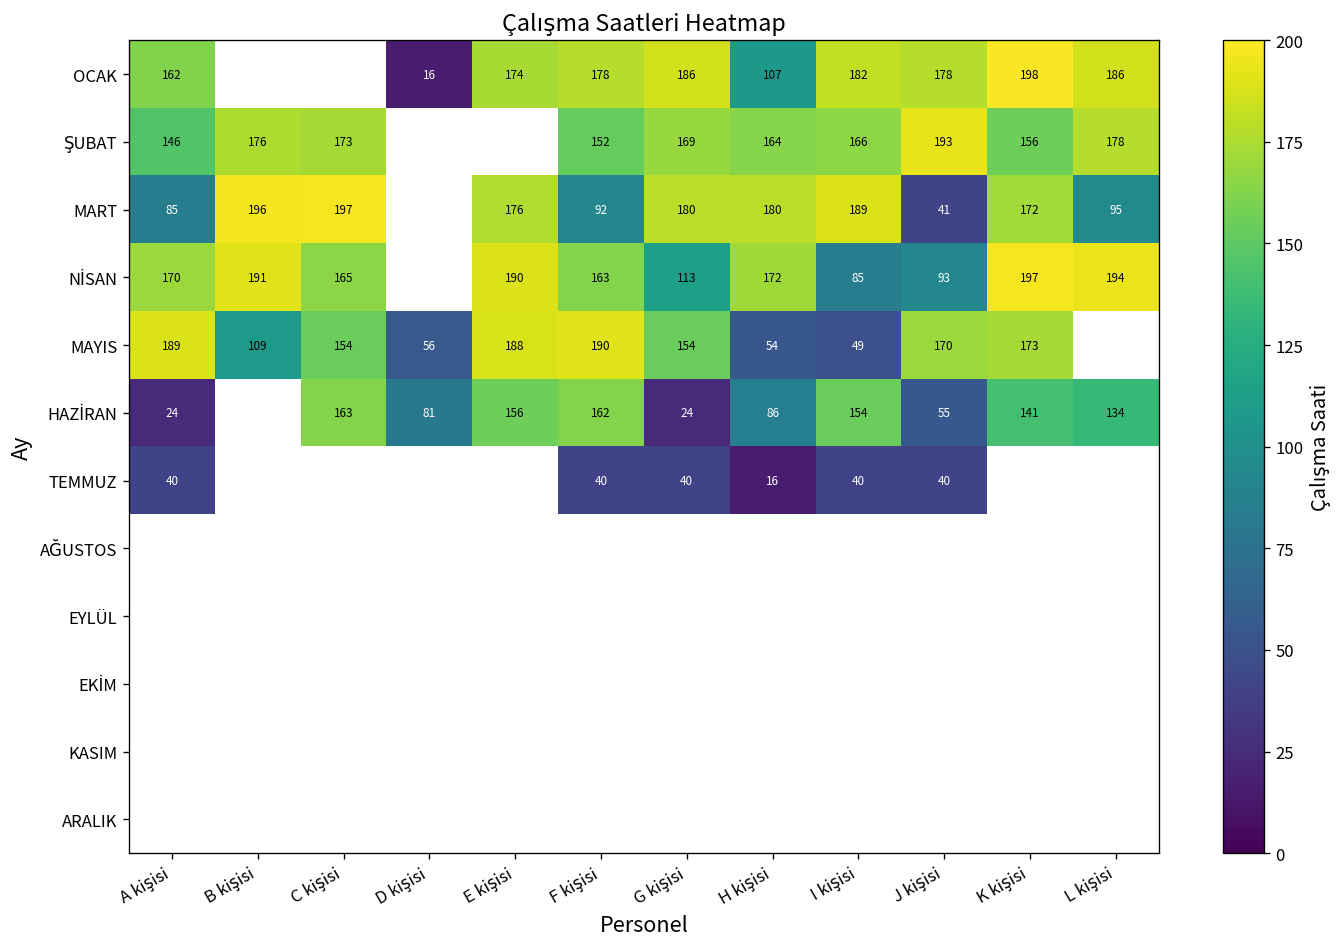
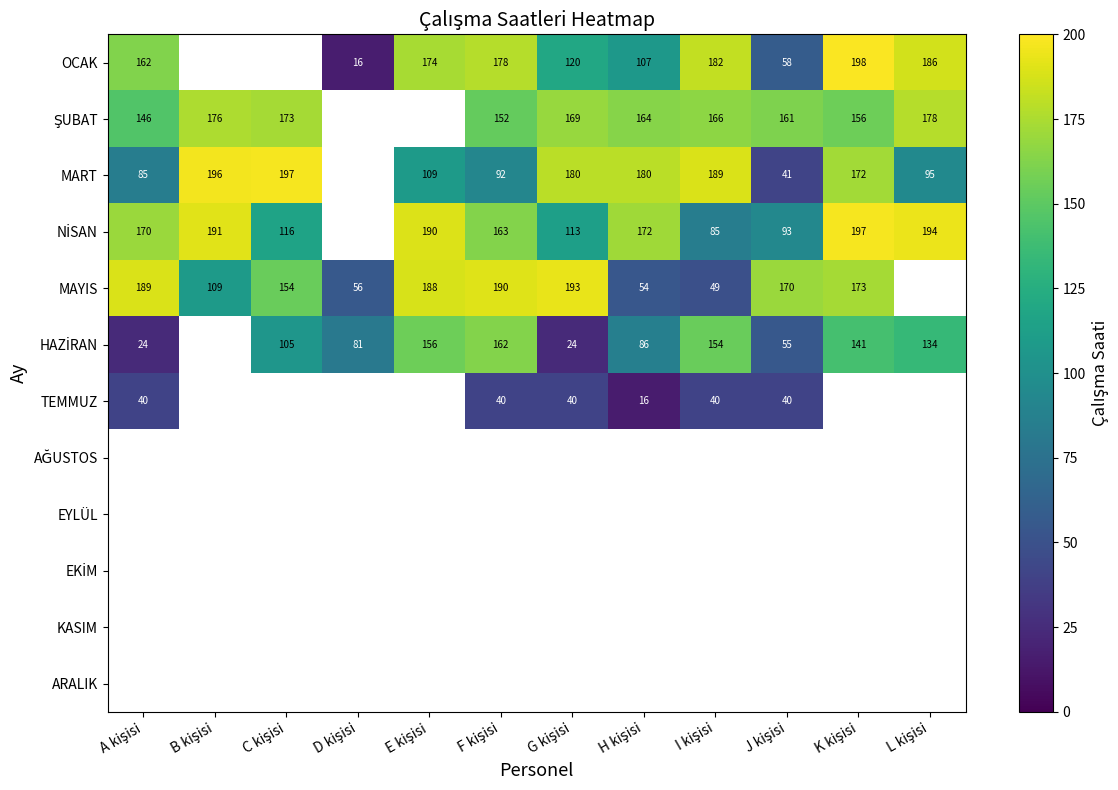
  {
    "OCAK": {
      "A kişisi": 162,
      "D kişisi": 16,
      "E kişisi": 174,
      "F kişisi": 178,
-     "G kişisi": 186,
+     "G kişisi": 120,
      "H kişisi": 107,
      "I kişisi": 182,
-     "J kişisi": 178,
+     "J kişisi": 58,
      "K kişisi": 198,
      "L kişisi": 186
    },
    "ŞUBAT": {
      "A kişisi": 146,
      "B kişisi": 176,
      "C kişisi": 173,
      "F kişisi": 152,
      "G kişisi": 169,
      "H kişisi": 164,
      "I kişisi": 166,
-     "J kişisi": 193,
+     "J kişisi": 161,
      "K kişisi": 156,
      "L kişisi": 178
    },
    "MART": {
      "A kişisi": 85,
      "B kişisi": 196,
      "C kişisi": 197,
-     "E kişisi": 176,
+     "E kişisi": 109,
      "F kişisi": 92,
      "G kişisi": 180,
      "H kişisi": 180,
      "I kişisi": 189,
      "J kişisi": 41,
      "K kişisi": 172,
      "L kişisi": 95
    },
    "NİSAN": {
      "A kişisi": 170,
      "B kişisi": 191,
-     "C kişisi": 165,
+     "C kişisi": 116,
      "E kişisi": 190,
      "F kişisi": 163,
      "G kişisi": 113,
      "H kişisi": 172,
      "I kişisi": 85,
      "J kişisi": 93,
      "K kişisi": 197,
      "L kişisi": 194
    },
    "MAYIS": {
      "A kişisi": 189,
      "B kişisi": 109,
      "C kişisi": 154,
      "D kişisi": 56,
      "E kişisi": 188,
      "F kişisi": 190,
-     "G kişisi": 154,
+     "G kişisi": 193,
      "H kişisi": 54,
      "I kişisi": 49,
      "J kişisi": 170,
      "K kişisi": 173
    },
    "HAZİRAN": {
      "A kişisi": 24,
-     "C kişisi": 163,
+     "C kişisi": 105,
      "D kişisi": 81,
      "E kişisi": 156,
      "F kişisi": 162,
      "G kişisi": 24,
      "H kişisi": 86,
      "I kişisi": 154,
      "J kişisi": 55,
      "K kişisi": 141,
      "L kişisi": 134
    },
    "TEMMUZ": {
      "A kişisi": 40,
      "F kişisi": 40,
      "G kişisi": 40,
      "H kişisi": 16,
      "I kişisi": 40,
      "J kişisi": 40
    }
  }
